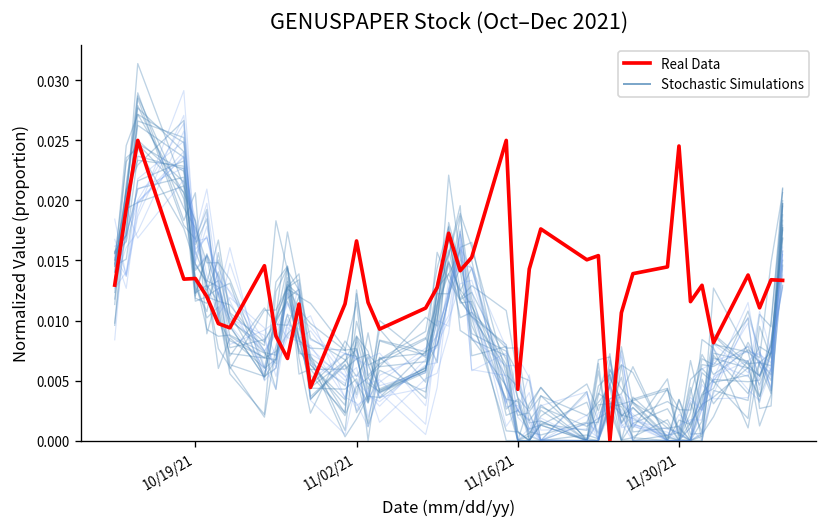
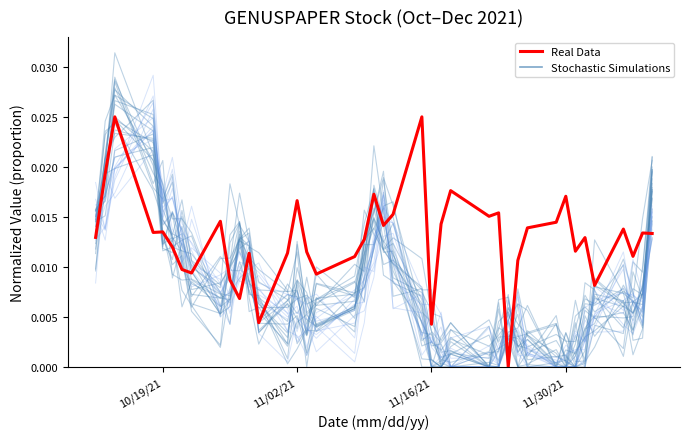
  {
    "Real Data": {
      "11/02/21": 0.0166,
-     "11/30/21": 0.0245
+     "11/30/21": 0.0171
    }
  }
